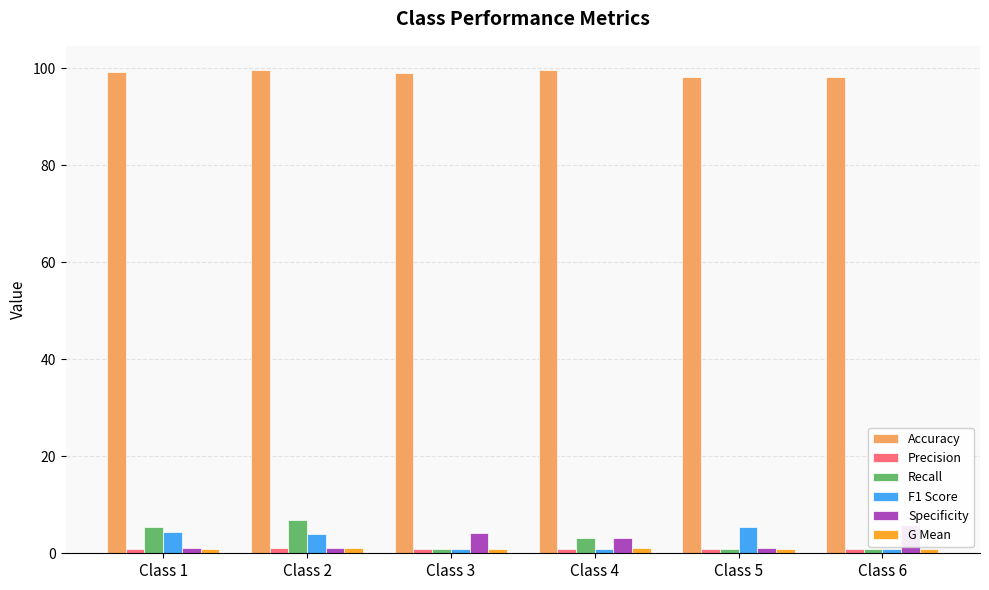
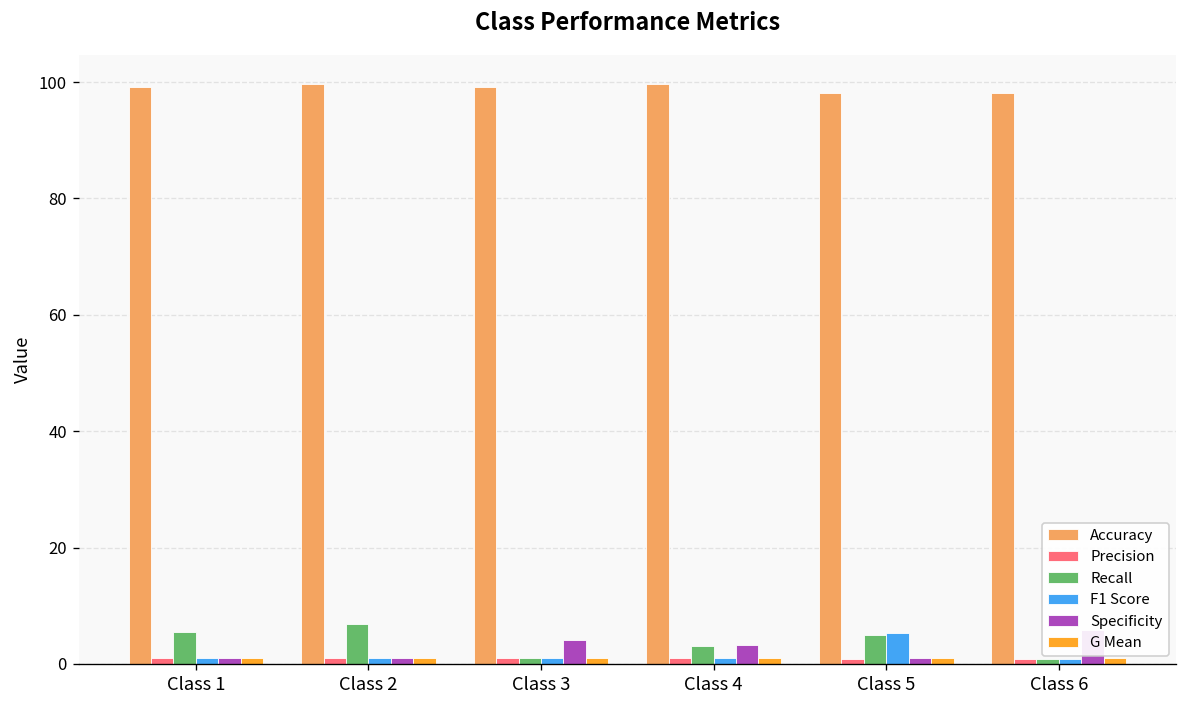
  {
    "Precision": {
      "Class 1": 1,
      "Class 2": 1,
      "Class 3": 1,
      "Class 4": 1,
      "Class 5": 1,
      "Class 6": 1
    },
    "Recall": {
      "Class 1": 5,
      "Class 2": 7,
      "Class 3": 1,
      "Class 4": 3,
-     "Class 5": 1,
+     "Class 5": 5,
      "Class 6": 1
    },
    "F1 Score": {
-     "Class 1": 4,
-     "Class 2": 4,
+     "Class 1": 1,
+     "Class 2": 1,
      "Class 3": 1,
      "Class 4": 1,
      "Class 5": 5,
      "Class 6": 1
    },
    "Specificity": {
      "Class 1": 1,
      "Class 2": 1,
      "Class 3": 4,
      "Class 4": 3,
      "Class 5": 1
    }
  }
